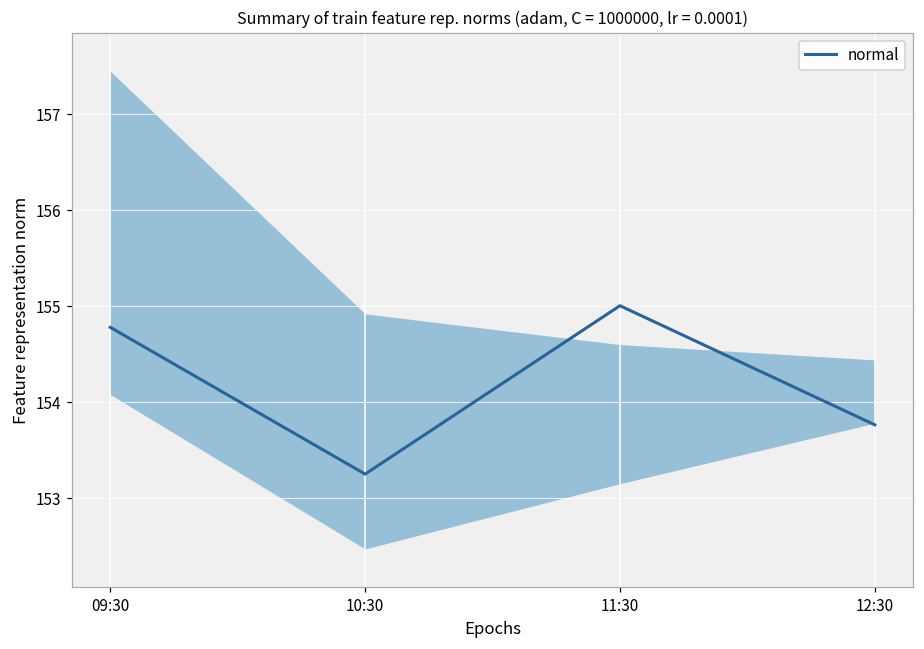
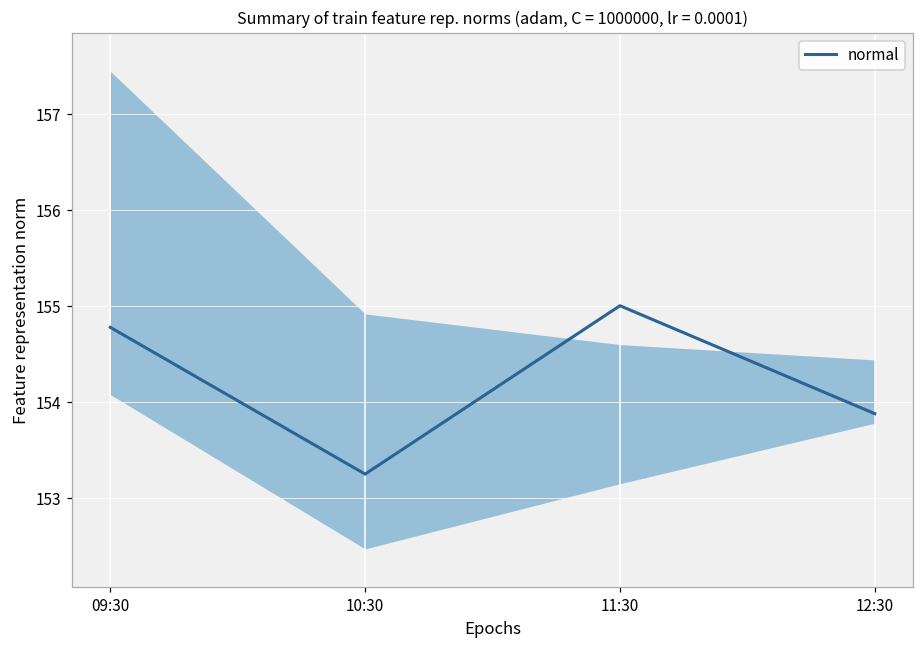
  {
    "normal": {
      "09:30": 154.8,
      "10:30": 153.3,
      "11:30": 155.0,
-     "12:30": 153.8
+     "12:30": 153.9
    }
  }
